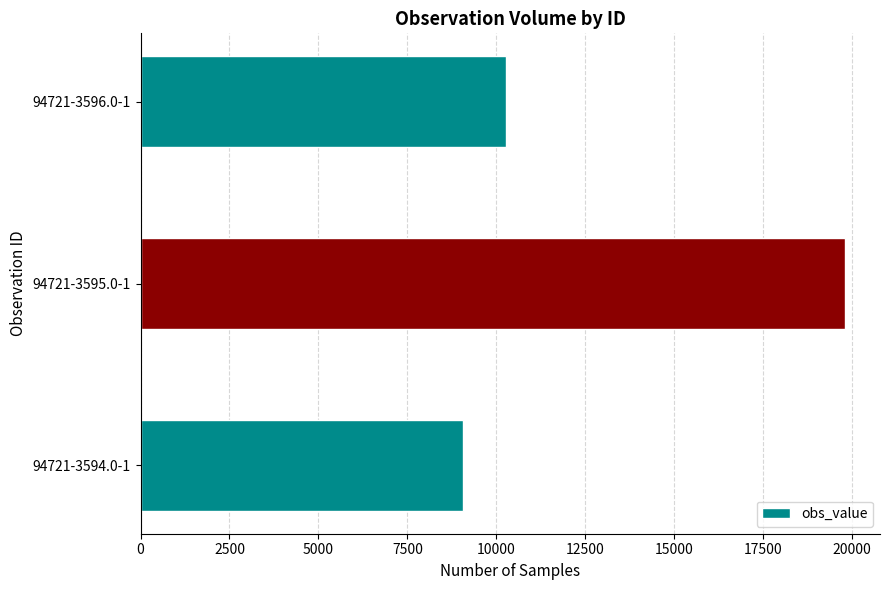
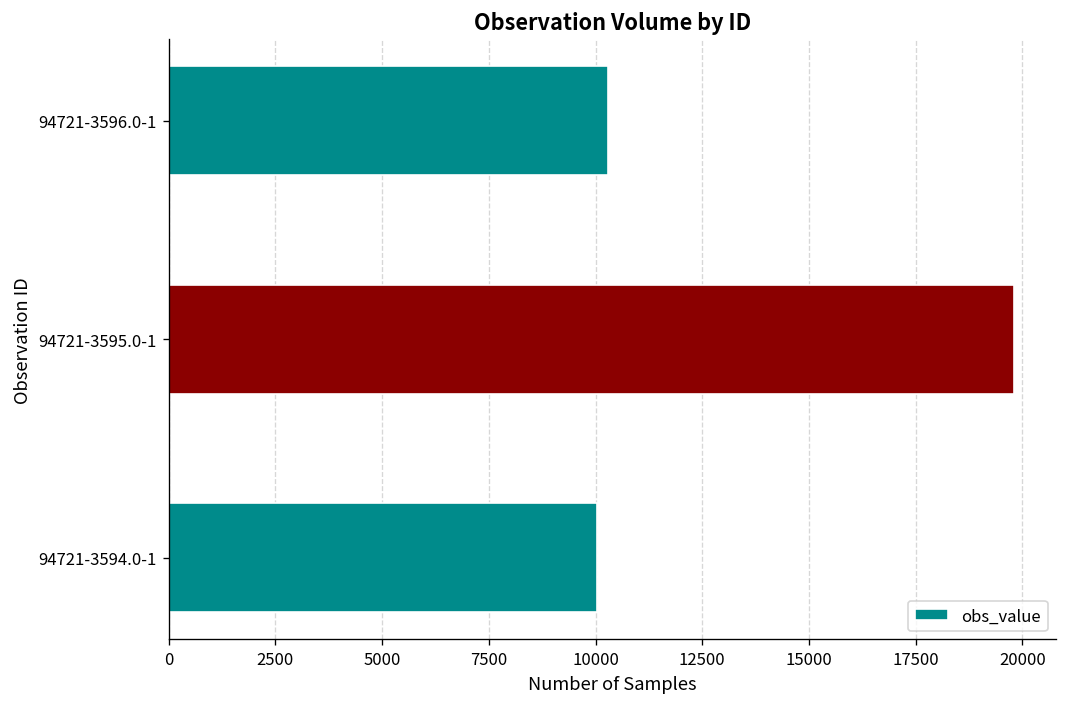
  {
    "94721-3596.0-1": 10300,
    "94721-3595.0-1": 19800,
-   "94721-3594.0-1": 9100
+   "94721-3594.0-1": 10000
  }
